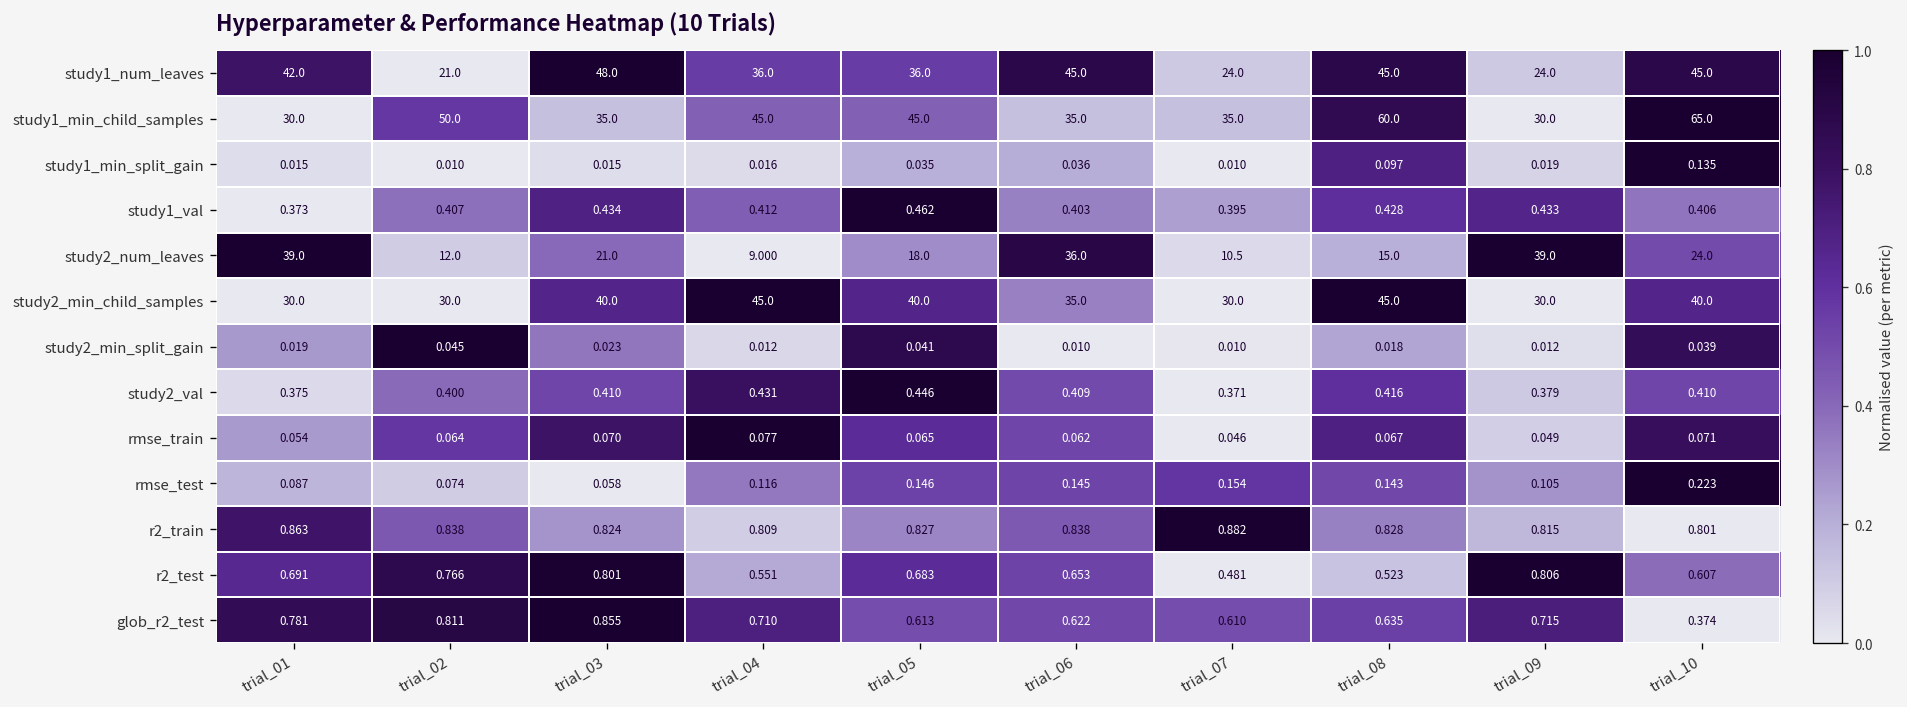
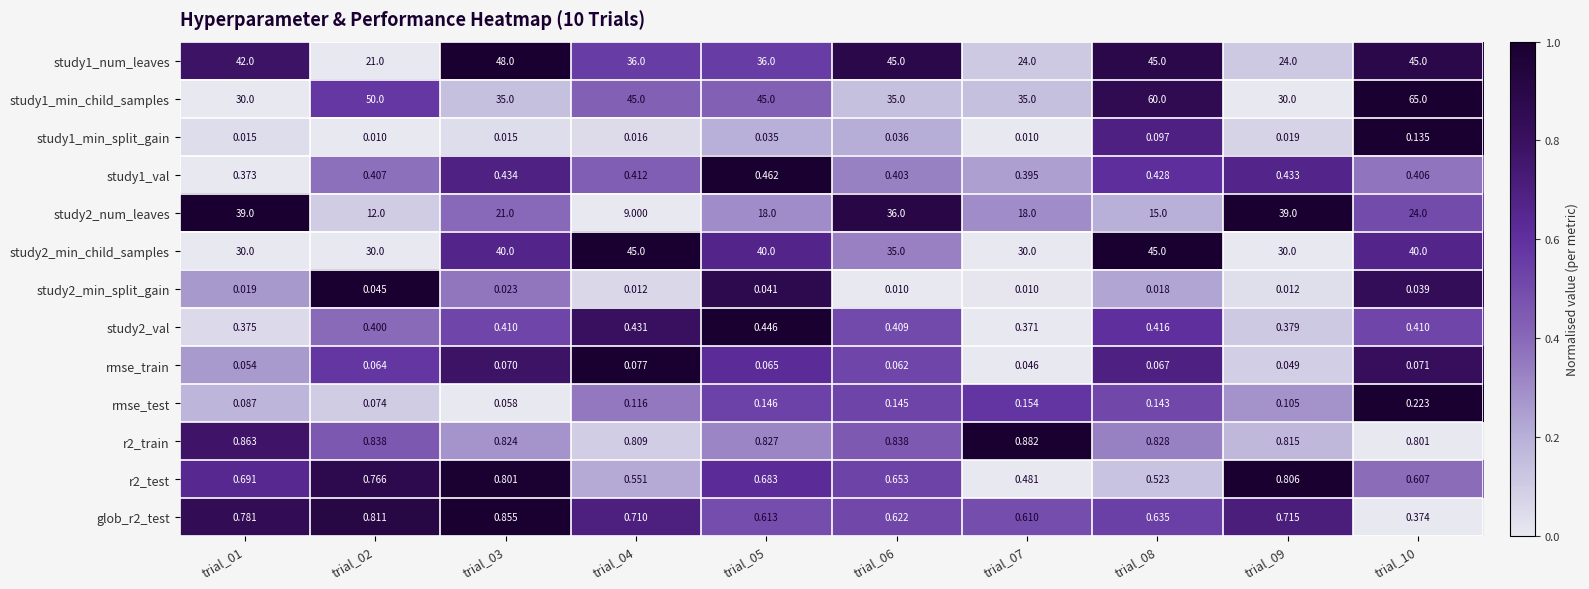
  {
    "study1_num_leaves": {
      "trial_01": 42.0,
      "trial_02": 21.0,
      "trial_03": 48.0,
      "trial_04": 36.0,
      "trial_05": 36.0,
      "trial_06": 45.0,
      "trial_07": 24.0,
      "trial_08": 45.0,
      "trial_09": 24.0,
      "trial_10": 45.0
    },
    "study1_min_child_samples": {
      "trial_01": 30.0,
      "trial_02": 50.0,
      "trial_03": 35.0,
      "trial_04": 45.0,
      "trial_05": 45.0,
      "trial_06": 35.0,
      "trial_07": 35.0,
      "trial_08": 60.0,
      "trial_09": 30.0,
      "trial_10": 65.0
    },
    "study1_min_split_gain": {
      "trial_01": 0.015,
      "trial_02": 0.010,
      "trial_03": 0.015,
      "trial_04": 0.016,
      "trial_05": 0.035,
      "trial_06": 0.036,
      "trial_07": 0.010,
      "trial_08": 0.097,
      "trial_09": 0.019,
      "trial_10": 0.135
    },
    "study1_val": {
      "trial_01": 0.373,
      "trial_02": 0.407,
      "trial_03": 0.434,
      "trial_04": 0.412,
      "trial_05": 0.462,
      "trial_06": 0.403,
      "trial_07": 0.395,
      "trial_08": 0.428,
      "trial_09": 0.433,
      "trial_10": 0.406
    },
    "study2_num_leaves": {
      "trial_01": 39.0,
      "trial_02": 12.0,
      "trial_03": 21.0,
      "trial_04": 9.000,
      "trial_05": 18.0,
      "trial_06": 36.0,
-     "trial_07": 10.5,
+     "trial_07": 18.0,
      "trial_08": 15.0,
      "trial_09": 39.0,
      "trial_10": 24.0
    },
    "study2_min_child_samples": {
      "trial_01": 30.0,
      "trial_02": 30.0,
      "trial_03": 40.0,
      "trial_04": 45.0,
      "trial_05": 40.0,
      "trial_06": 35.0,
      "trial_07": 30.0,
      "trial_08": 45.0,
      "trial_09": 30.0,
      "trial_10": 40.0
    },
    "study2_min_split_gain": {
      "trial_01": 0.019,
      "trial_02": 0.045,
      "trial_03": 0.023,
      "trial_04": 0.012,
      "trial_05": 0.041,
      "trial_06": 0.010,
      "trial_07": 0.010,
      "trial_08": 0.018,
      "trial_09": 0.012,
      "trial_10": 0.039
    },
    "study2_val": {
      "trial_01": 0.375,
      "trial_02": 0.400,
      "trial_03": 0.410,
      "trial_04": 0.431,
      "trial_05": 0.446,
      "trial_06": 0.409,
      "trial_07": 0.371,
      "trial_08": 0.416,
      "trial_09": 0.379,
      "trial_10": 0.410
    },
    "rmse_train": {
      "trial_01": 0.054,
      "trial_02": 0.064,
      "trial_03": 0.070,
      "trial_04": 0.077,
      "trial_05": 0.065,
      "trial_06": 0.062,
      "trial_07": 0.046,
      "trial_08": 0.067,
      "trial_09": 0.049,
      "trial_10": 0.071
    },
    "rmse_test": {
      "trial_01": 0.087,
      "trial_02": 0.074,
      "trial_03": 0.058,
      "trial_04": 0.116,
      "trial_05": 0.146,
      "trial_06": 0.145,
      "trial_07": 0.154,
      "trial_08": 0.143,
      "trial_09": 0.105,
      "trial_10": 0.223
    },
    "r2_train": {
      "trial_01": 0.863,
      "trial_02": 0.838,
      "trial_03": 0.824,
      "trial_04": 0.809,
      "trial_05": 0.827,
      "trial_06": 0.838,
      "trial_07": 0.882,
      "trial_08": 0.828,
      "trial_09": 0.815,
      "trial_10": 0.801
    },
    "r2_test": {
      "trial_01": 0.691,
      "trial_02": 0.766,
      "trial_03": 0.801,
      "trial_04": 0.551,
      "trial_05": 0.683,
      "trial_06": 0.653,
      "trial_07": 0.481,
      "trial_08": 0.523,
      "trial_09": 0.806,
      "trial_10": 0.607
    },
    "glob_r2_test": {
      "trial_01": 0.781,
      "trial_02": 0.811,
      "trial_03": 0.855,
      "trial_04": 0.710,
      "trial_05": 0.613,
      "trial_06": 0.622,
      "trial_07": 0.610,
      "trial_08": 0.635,
      "trial_09": 0.715,
      "trial_10": 0.374
    }
  }
